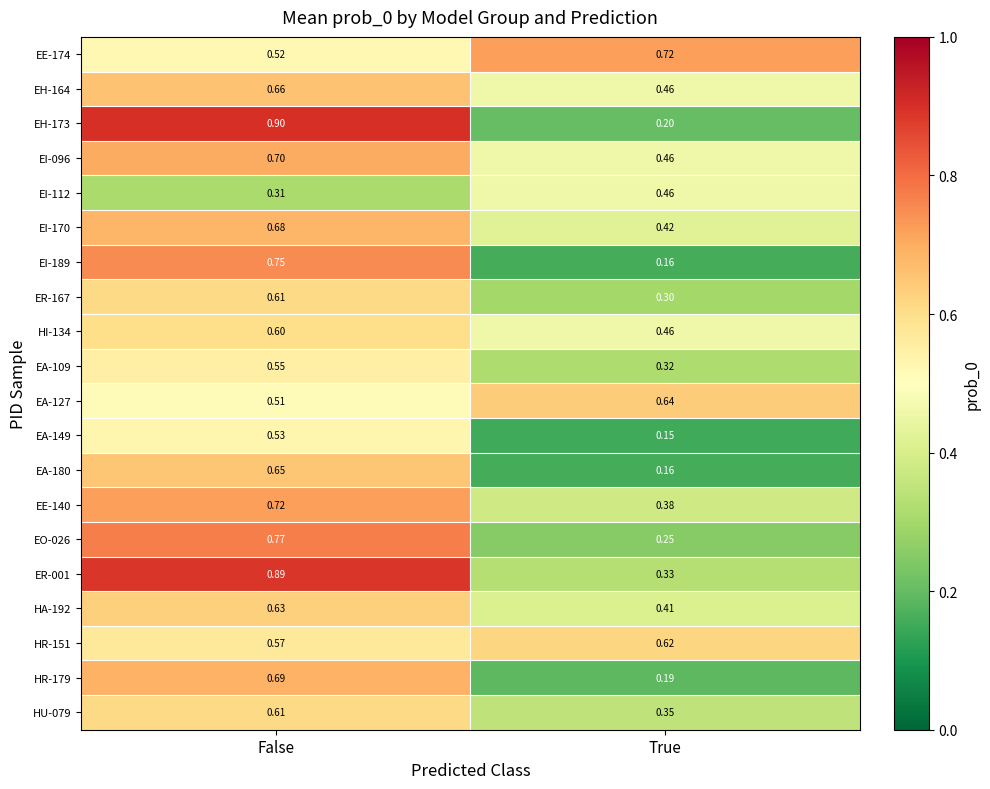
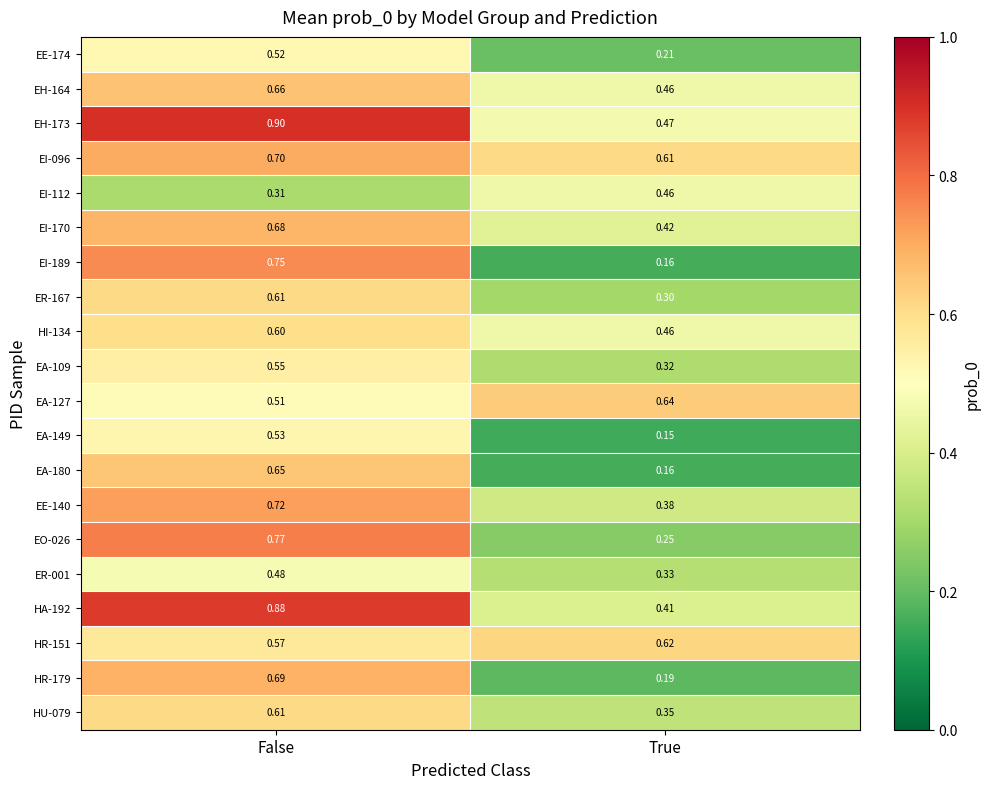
  {
    "EE-174": {
      "False": 0.52,
-     "True": 0.72
+     "True": 0.21
    },
    "EH-164": {
      "False": 0.66,
      "True": 0.46
    },
    "EH-173": {
      "False": 0.90,
-     "True": 0.20
+     "True": 0.47
    },
    "EI-096": {
      "False": 0.70,
-     "True": 0.46
+     "True": 0.61
    },
    "EI-112": {
      "False": 0.31,
      "True": 0.46
    },
    "EI-170": {
      "False": 0.68,
      "True": 0.42
    },
    "EI-189": {
      "False": 0.75,
      "True": 0.16
    },
    "ER-167": {
      "False": 0.61,
      "True": 0.30
    },
    "HI-134": {
      "False": 0.60,
      "True": 0.46
    },
    "EA-109": {
      "False": 0.55,
      "True": 0.32
    },
    "EA-127": {
      "False": 0.51,
      "True": 0.64
    },
    "EA-149": {
      "False": 0.53,
      "True": 0.15
    },
    "EA-180": {
      "False": 0.65,
      "True": 0.16
    },
    "EE-140": {
      "False": 0.72,
      "True": 0.38
    },
    "EO-026": {
      "False": 0.77,
      "True": 0.25
    },
    "ER-001": {
-     "False": 0.89,
+     "False": 0.48,
      "True": 0.33
    },
    "HA-192": {
-     "False": 0.63,
+     "False": 0.88,
      "True": 0.41
    },
    "HR-151": {
      "False": 0.57,
      "True": 0.62
    },
    "HR-179": {
      "False": 0.69,
      "True": 0.19
    },
    "HU-079": {
      "False": 0.61,
      "True": 0.35
    }
  }
